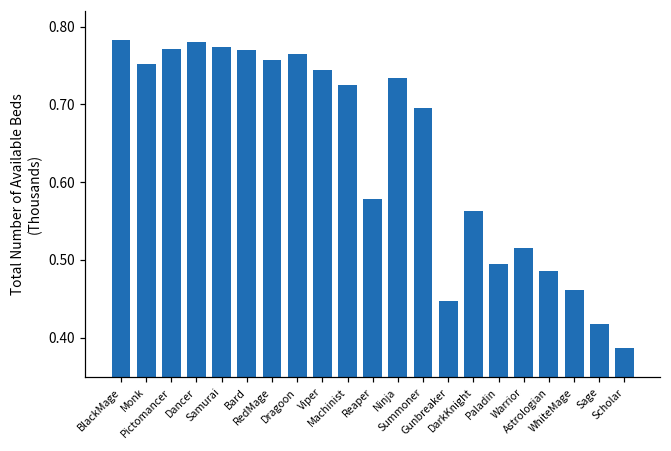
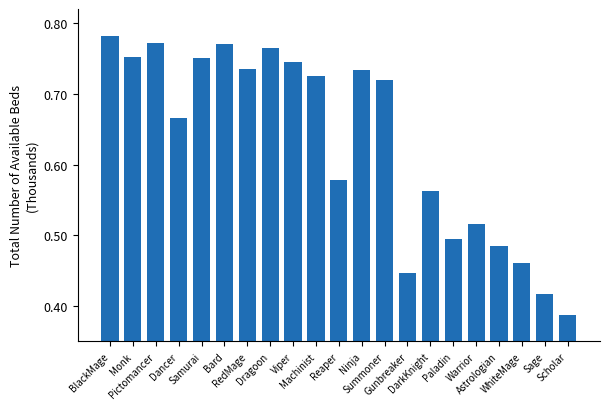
  {
    "BlackMage": 0.78,
    "Monk": 0.75,
    "Pictomancer": 0.77,
-   "Dancer": 0.78,
-   "Samurai": 0.77,
+   "Dancer": 0.67,
+   "Samurai": 0.75,
    "Bard": 0.77,
-   "RedMage": 0.76,
+   "RedMage": 0.74,
    "Dragoon": 0.76,
    "Viper": 0.74,
    "Machinist": 0.72,
    "Reaper": 0.58,
    "Ninja": 0.73,
-   "Summoner": 0.70,
+   "Summoner": 0.72,
    "Gunbreaker": 0.45,
    "DarkKnight": 0.56,
    "Paladin": 0.49,
    "Warrior": 0.52,
    "Astrologian": 0.49,
    "WhiteMage": 0.46,
    "Sage": 0.42,
    "Scholar": 0.39
  }
